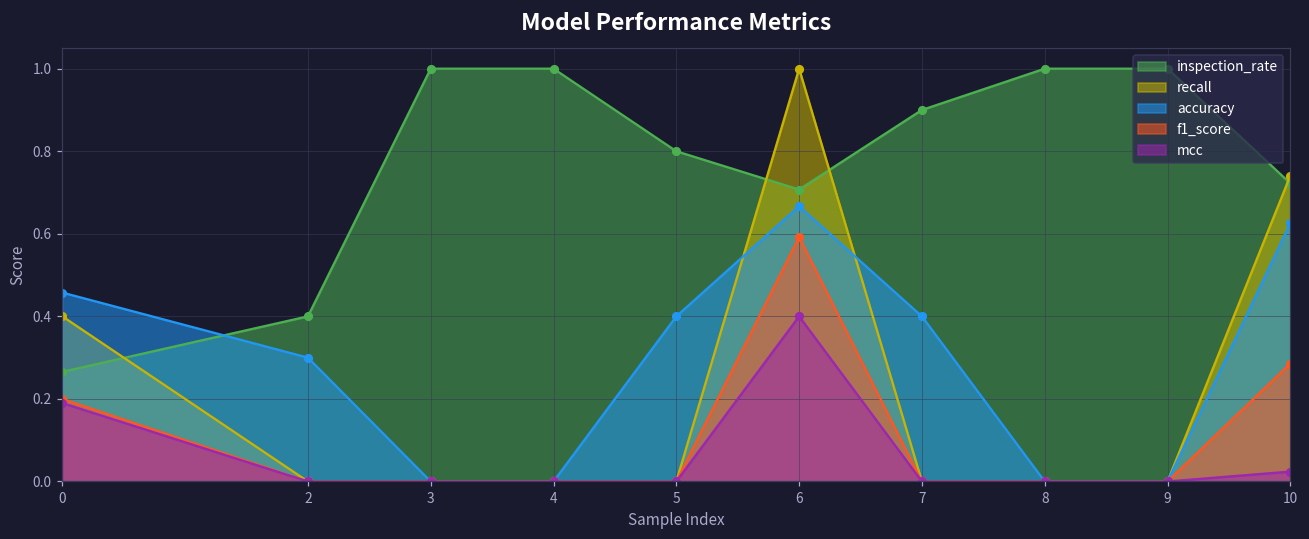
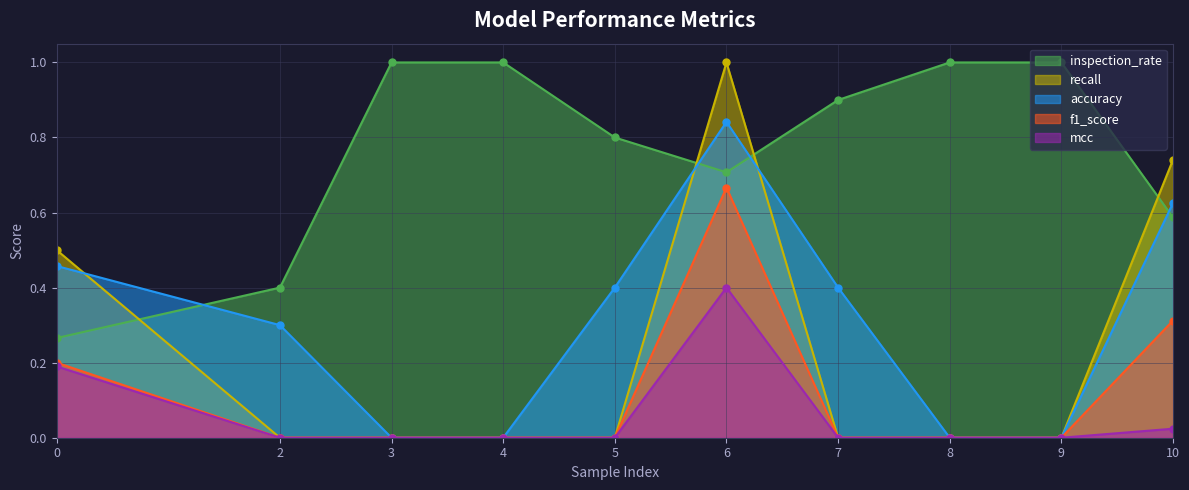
  {
    "inspection_rate": {
      "0": 0.27,
      "2": 0.40,
      "3": 1.00,
      "4": 1.00,
      "5": 0.80,
      "6": 0.71,
      "7": 0.90,
      "8": 1.00,
-     "10": 0.72
+     "10": 0.59
    },
    "recall": {
-     "0": 0.4,
+     "0": 0.5,
      "6": 1.0,
      "10": 0.74
    },
    "accuracy": {
      "0": 0.46,
      "2": 0.30,
      "5": 0.40,
-     "6": 0.67,
+     "6": 0.84,
      "7": 0.40,
      "10": 0.63
    },
    "f1_score": {
      "0": 0.20,
-     "6": 0.59,
-     "10": 0.29
+     "6": 0.67,
+     "10": 0.31
    },
    "mcc": {
      "0": 0.19,
      "6": 0.40,
      "10": 0.02
    }
  }
